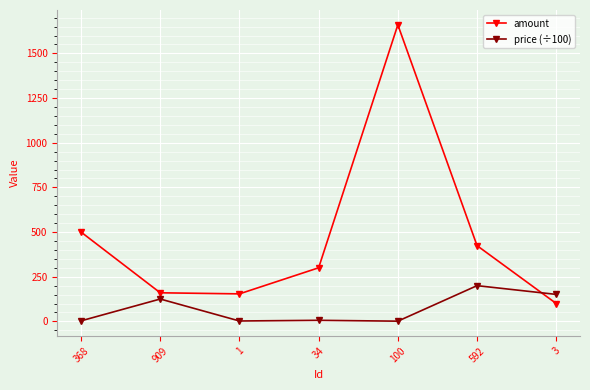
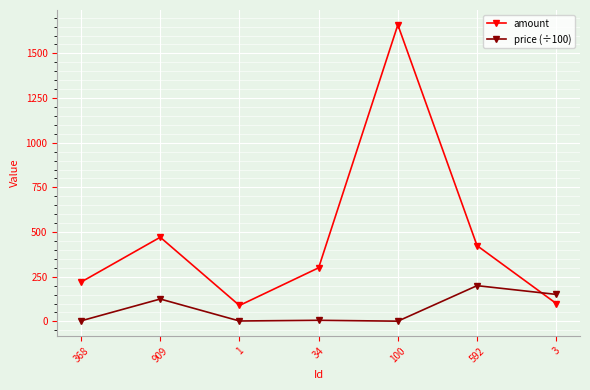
  {
    "amount": {
-     "368": 500,
-     "909": 160,
-     "1": 150,
+     "368": 220,
+     "909": 470,
+     "1": 90,
      "34": 300,
      "100": 1660,
      "592": 420,
      "3": 100
    },
    "price (÷100)": {
      "368": 0,
      "909": 130,
      "1": 0,
      "34": 10,
      "100": 0,
      "592": 200,
      "3": 150
    }
  }
